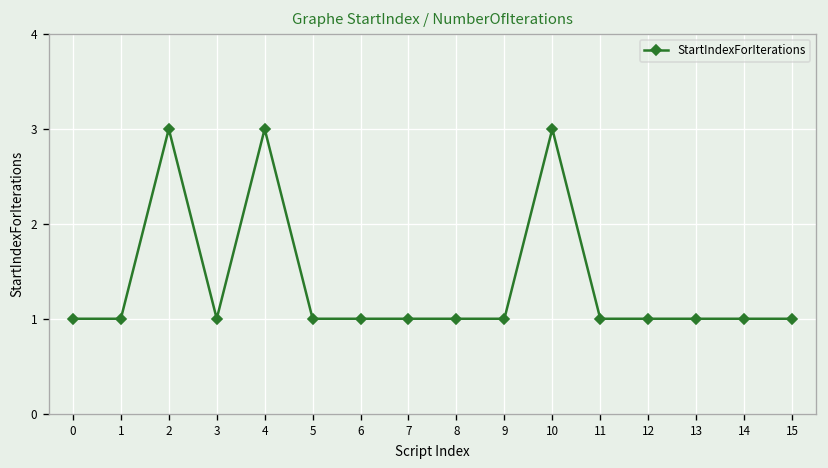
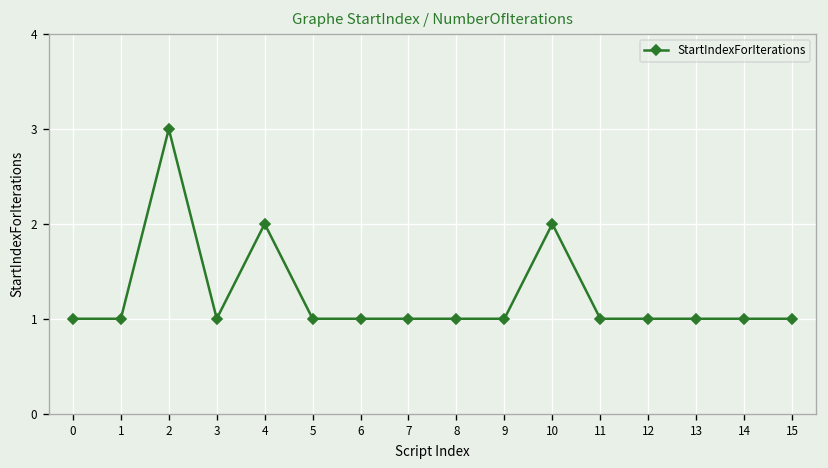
  {
    "0": 1,
    "1": 1,
    "2": 3,
    "3": 1,
-   "4": 3,
+   "4": 2,
    "5": 1,
    "6": 1,
    "7": 1,
    "8": 1,
    "9": 1,
-   "10": 3,
+   "10": 2,
    "11": 1,
    "12": 1,
    "13": 1,
    "14": 1,
    "15": 1
  }
